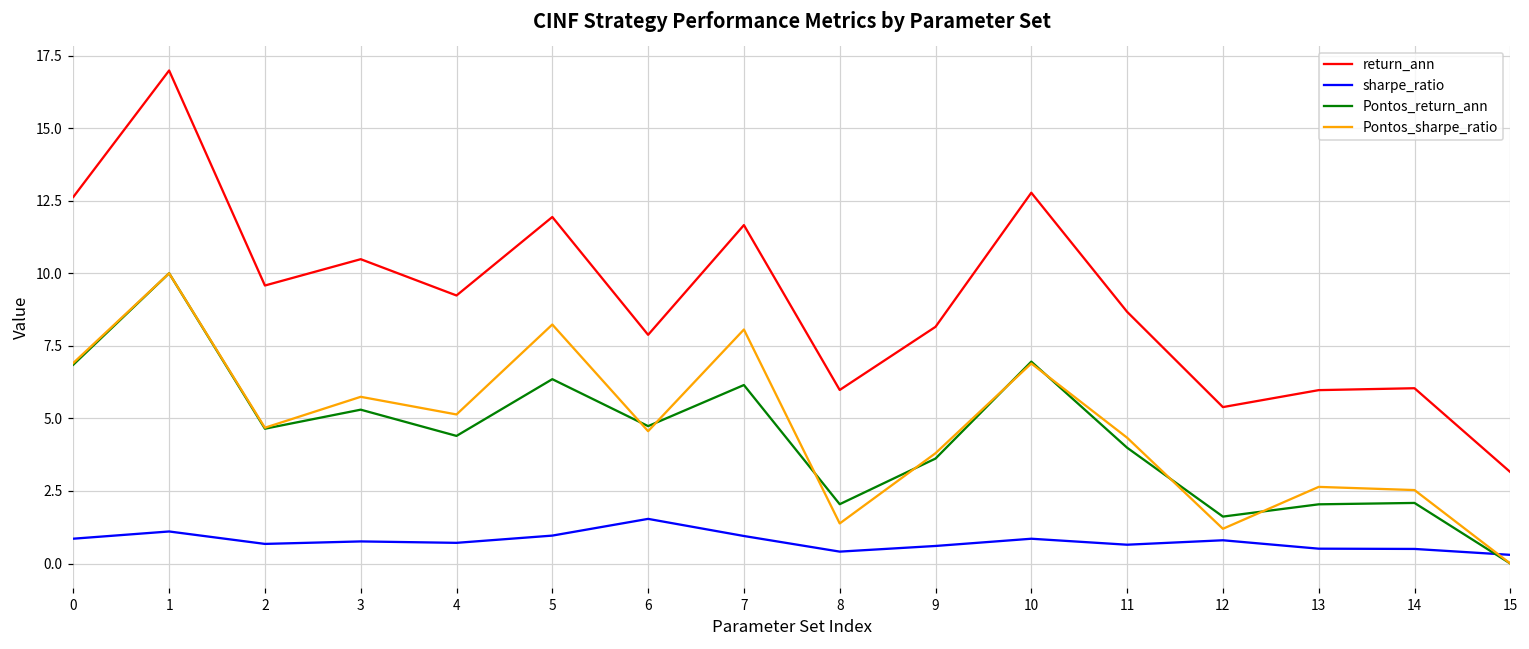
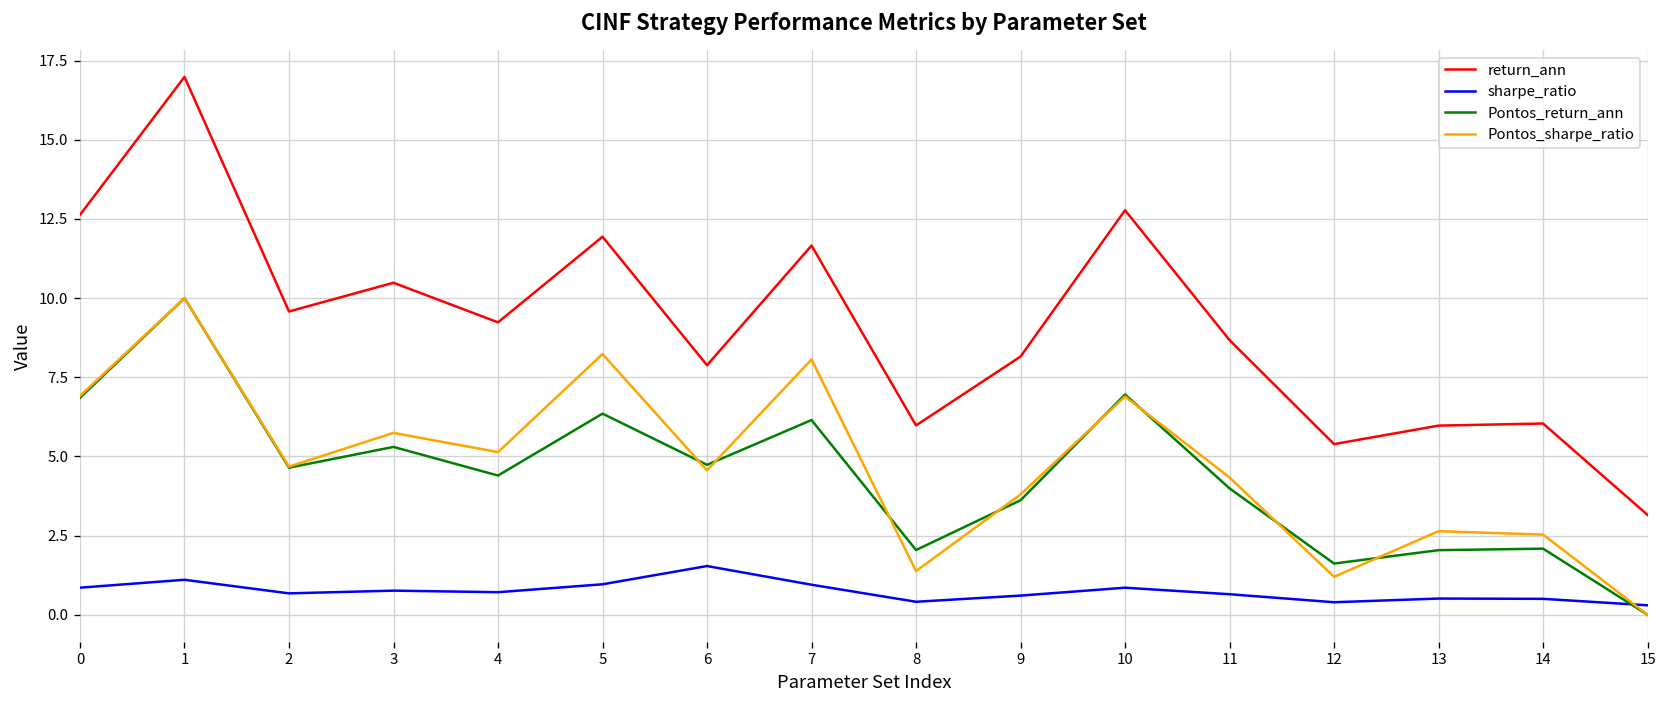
  {
    "return_ann": {
      "0": 12.6,
      "1": 17.0,
      "2": 9.6,
      "3": 10.5,
      "4": 9.2,
      "5": 11.9,
      "6": 7.9,
      "7": 11.7,
      "8": 6.0,
      "9": 8.2,
      "10": 12.8,
      "11": 8.7,
      "12": 5.4,
      "13": 6.0,
      "14": 6.0,
      "15": 3.2
    },
    "sharpe_ratio": {
      "0": 0.9,
      "1": 1.1,
      "2": 0.7,
      "3": 0.8,
      "4": 0.7,
      "5": 1.0,
      "6": 1.5,
      "7": 0.9,
      "8": 0.4,
      "9": 0.6,
      "10": 0.9,
      "11": 0.6,
-     "12": 0.8,
+     "12": 0.4,
      "13": 0.5,
      "14": 0.5,
      "15": 0.3
    },
    "Pontos_return_ann": {
      "3": 5.3,
      "4": 4.4,
      "5": 6.4,
      "6": 4.7,
      "7": 6.1,
      "8": 2.0,
      "9": 3.6,
      "11": 4.0,
      "12": 1.6,
      "13": 2.0,
      "14": 2.1
    },
    "Pontos_sharpe_ratio": {
      "3": 5.7,
      "4": 5.1,
      "5": 8.2,
      "6": 4.6,
      "7": 8.1,
      "8": 1.4,
      "9": 3.8,
      "11": 4.3,
      "12": 1.2,
      "13": 2.6,
      "14": 2.5
    }
  }
